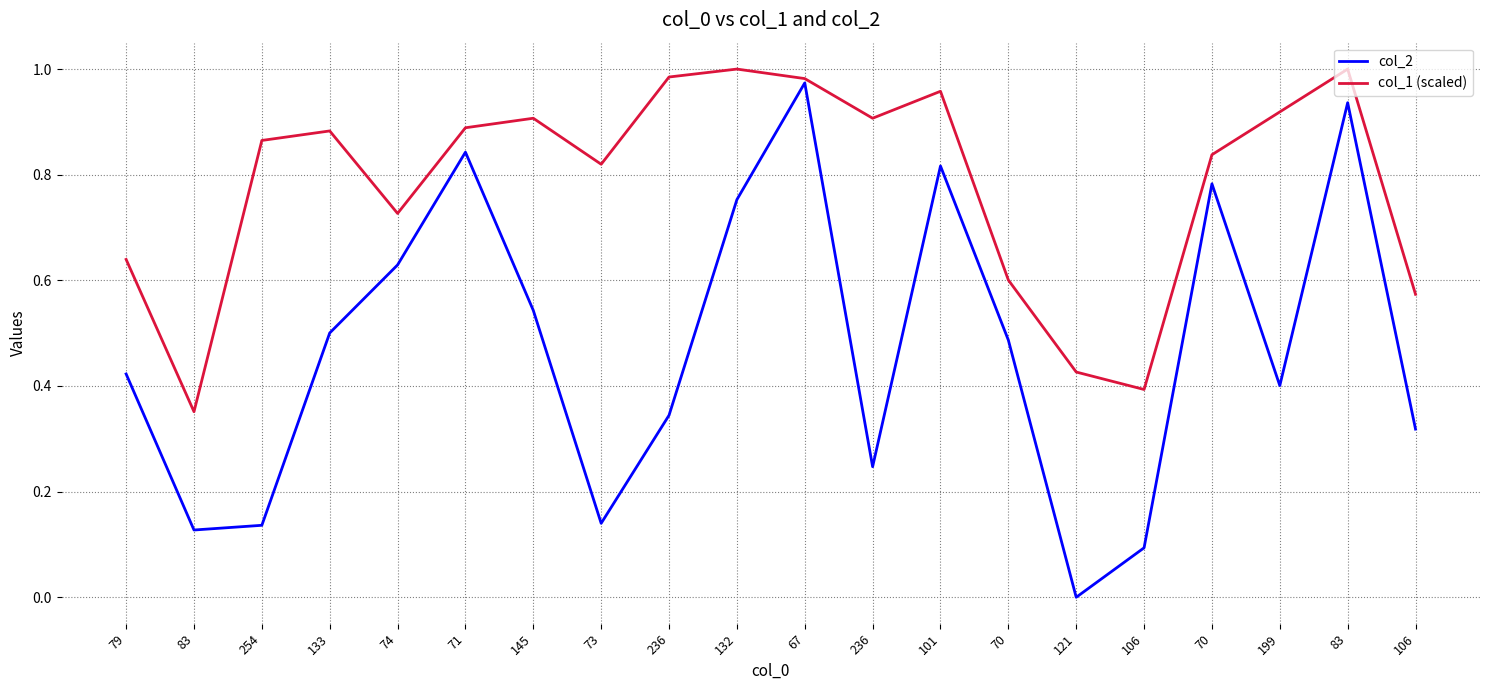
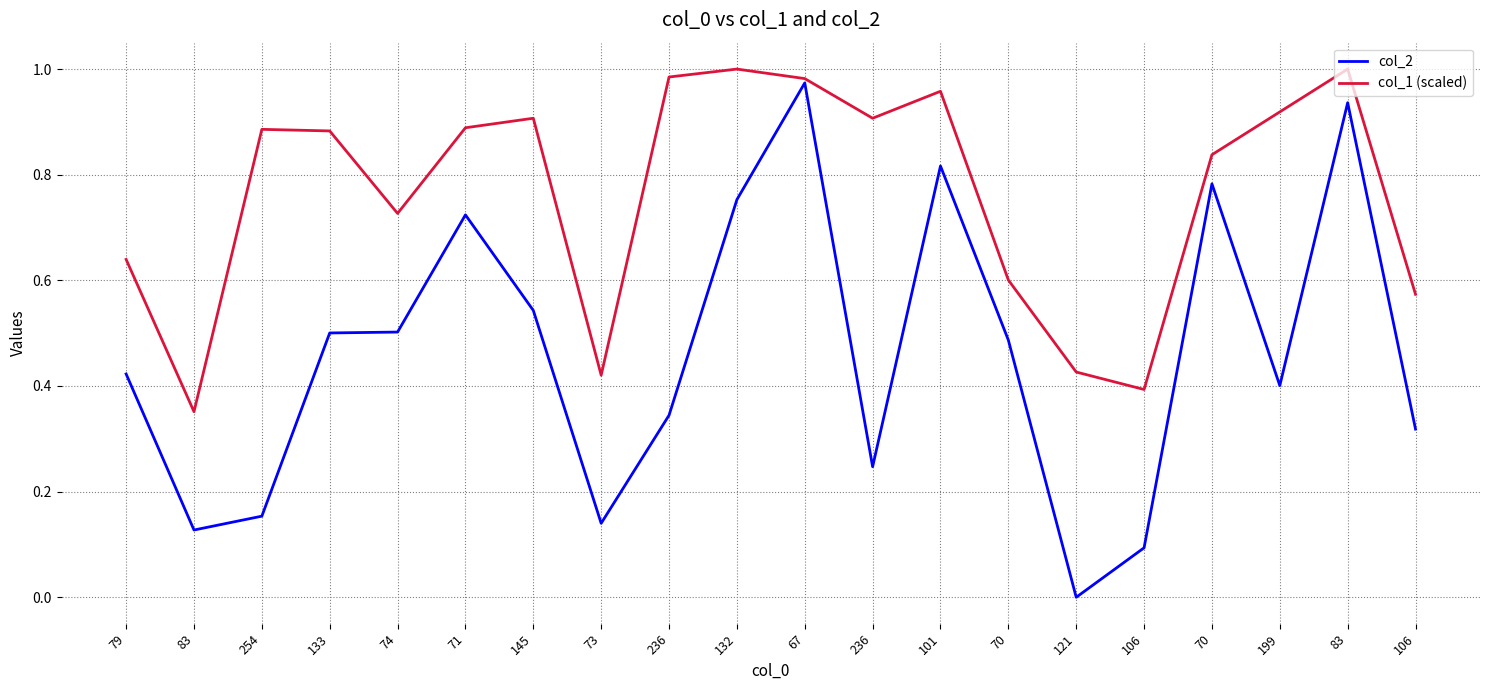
  {
    "col_2": {
      "79": 0.42,
-     "254": 0.14,
+     "254": 0.15,
      "133": 0.50,
-     "74": 0.63,
-     "71": 0.84,
+     "74": 0.50,
+     "71": 0.72,
      "145": 0.54,
      "73": 0.14,
      "132": 0.75,
      "67": 0.97,
      "101": 0.82,
      "121": 0.00,
      "199": 0.40
    },
    "col_1 (scaled)": {
      "79": 0.64,
-     "254": 0.86,
+     "254": 0.89,
      "133": 0.88,
      "74": 0.73,
      "71": 0.89,
      "145": 0.91,
-     "73": 0.82,
+     "73": 0.42,
      "132": 1.00,
      "67": 0.98,
      "101": 0.96,
      "121": 0.43,
      "199": 0.92
    }
  }
